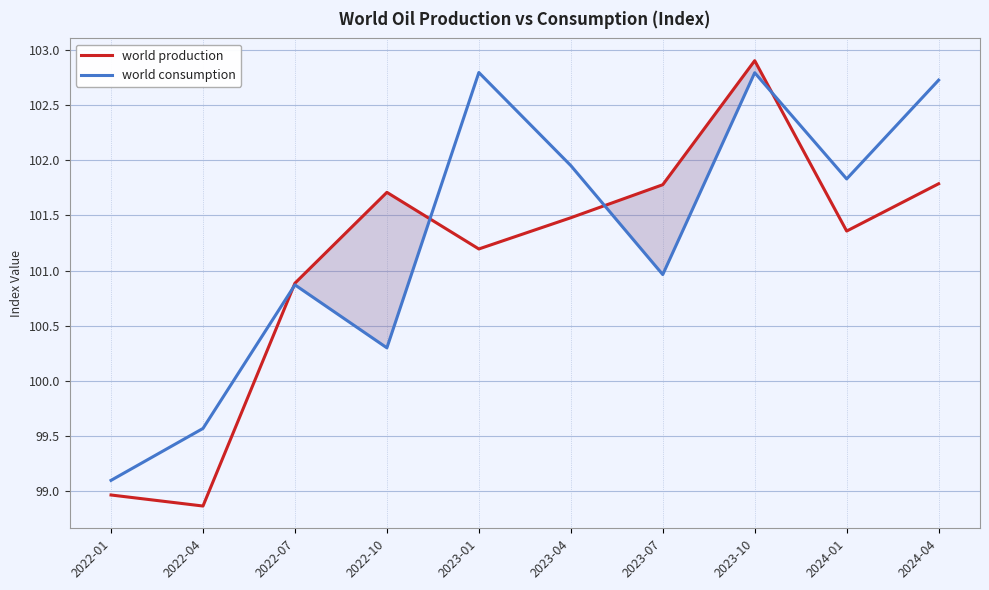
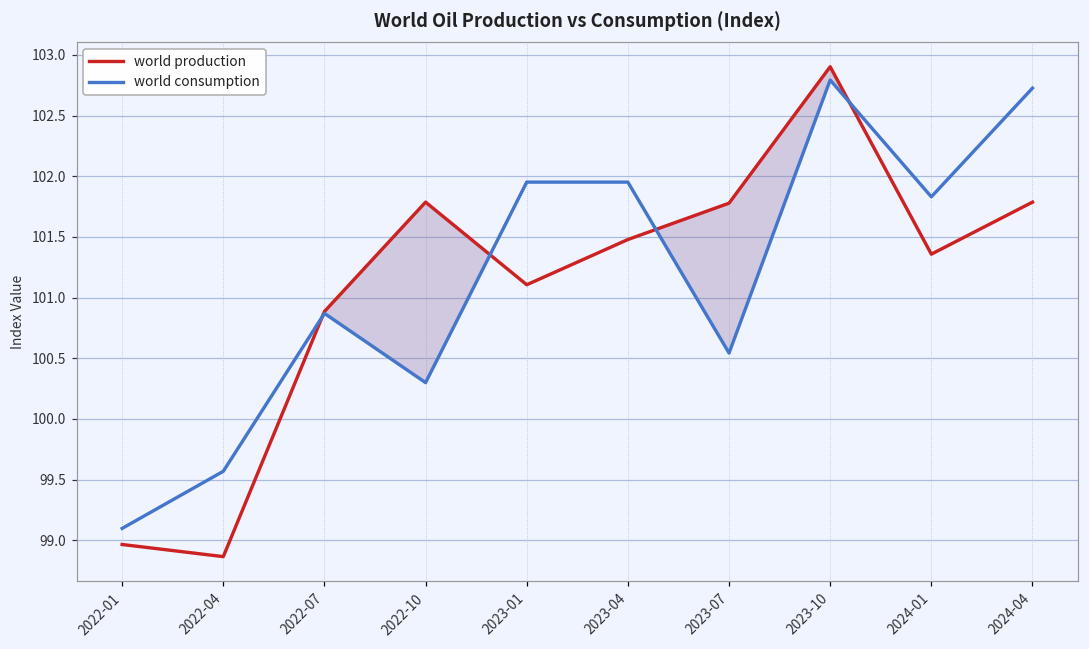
  {
    "world production": {
      "2022-01": 98.96,
      "2022-04": 98.86,
-     "2022-10": 101.71,
-     "2023-01": 101.20,
+     "2022-10": 101.79,
+     "2023-01": 101.11,
      "2023-04": 101.48,
      "2023-07": 101.78,
      "2023-10": 102.90,
      "2024-01": 101.36,
      "2024-04": 101.79
    },
    "world consumption": {
      "2022-01": 99.10,
      "2022-04": 99.57,
      "2022-10": 100.30,
-     "2023-01": 102.80,
+     "2023-01": 101.95,
      "2023-04": 101.95,
-     "2023-07": 100.96,
+     "2023-07": 100.54,
      "2023-10": 102.79,
      "2024-01": 101.83,
      "2024-04": 102.73
    }
  }
